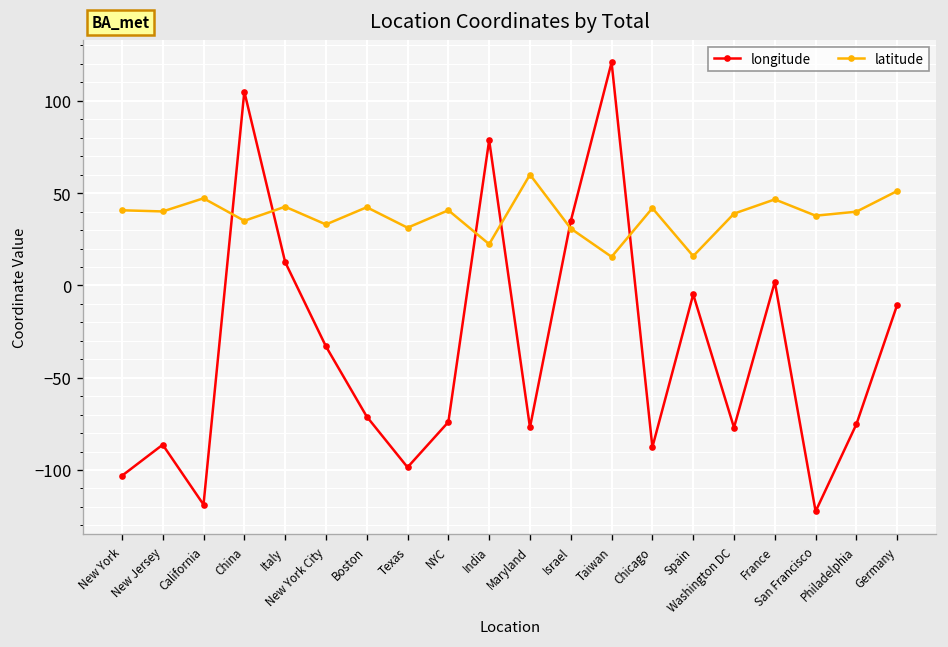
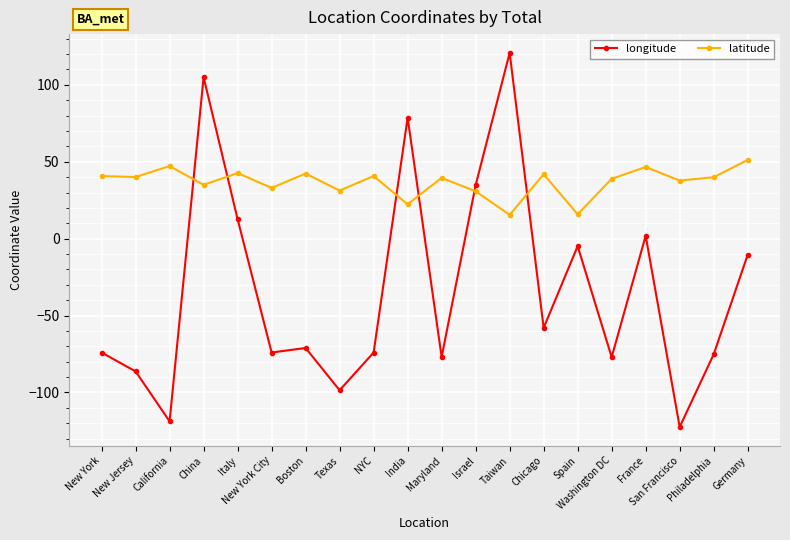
  {
    "longitude": {
-     "New York": -103,
+     "New York": -74,
      "New Jersey": -86,
      "California": -119,
      "China": 105,
      "Italy": 13,
-     "New York City": -33,
+     "New York City": -74,
      "Boston": -71,
      "Texas": -99,
      "NYC": -74,
      "India": 79,
      "Maryland": -77,
      "Israel": 35,
      "Taiwan": 121,
-     "Chicago": -88,
+     "Chicago": -58,
      "Spain": -5,
      "Washington DC": -77,
      "France": 2,
      "San Francisco": -122,
      "Philadelphia": -75,
      "Germany": -10
    },
    "latitude": {
      "New York": 41,
      "New Jersey": 40,
      "California": 47,
      "China": 35,
      "Italy": 43,
      "New York City": 33,
      "Boston": 42,
      "Texas": 31,
      "NYC": 41,
      "India": 22,
-     "Maryland": 60,
+     "Maryland": 40,
      "Israel": 31,
      "Taiwan": 15,
      "Chicago": 42,
      "Spain": 16,
      "Washington DC": 39,
      "France": 47,
      "San Francisco": 38,
      "Philadelphia": 40,
      "Germany": 51
    }
  }
